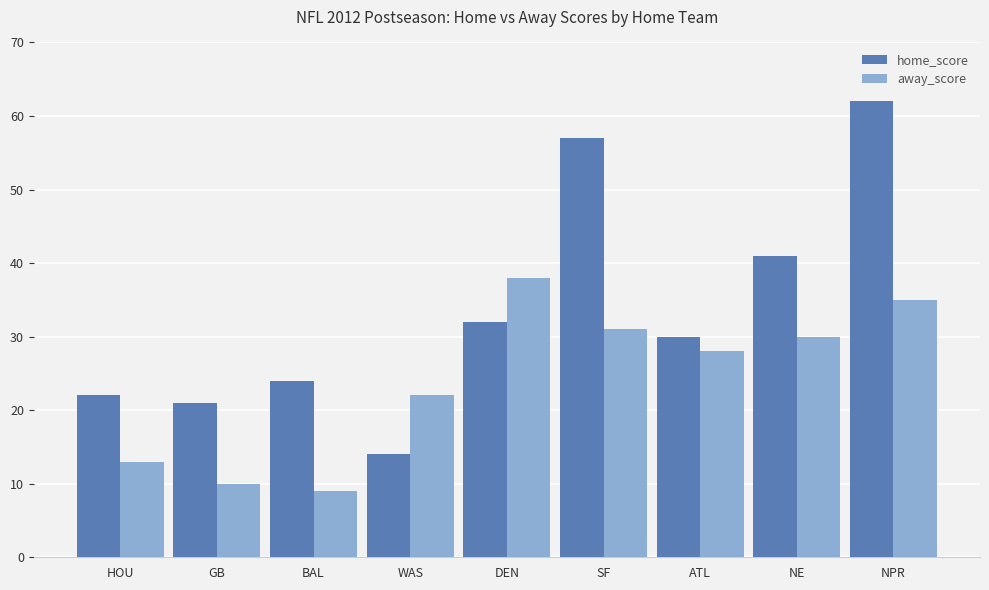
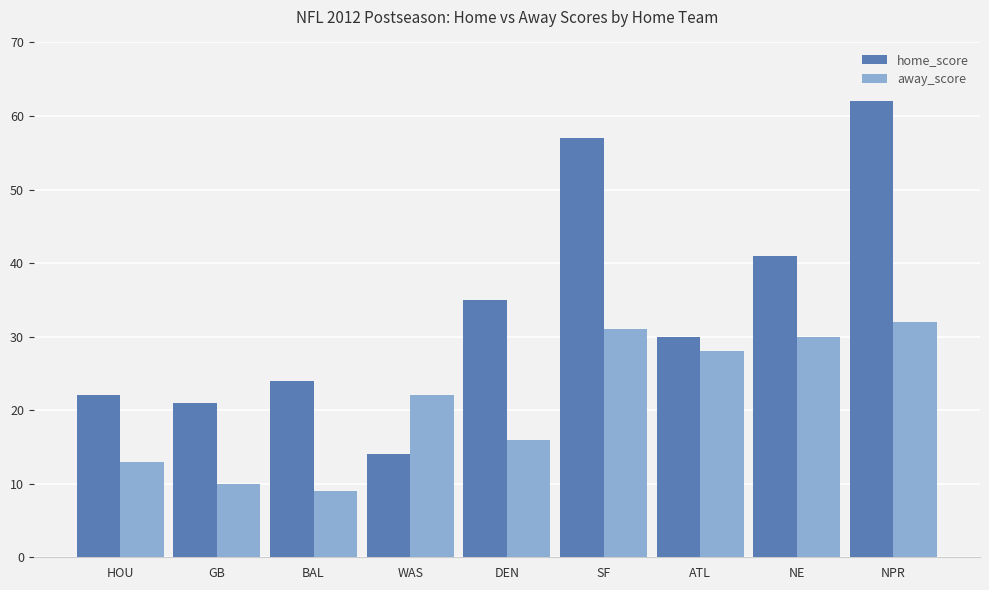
  {
    "home_score": {
      "HOU": 22,
      "GB": 21,
      "BAL": 24,
      "WAS": 14,
-     "DEN": 32,
+     "DEN": 35,
      "SF": 57,
      "ATL": 30,
      "NE": 41,
      "NPR": 62
    },
    "away_score": {
      "HOU": 13,
      "GB": 10,
      "BAL": 9,
      "WAS": 22,
-     "DEN": 38,
+     "DEN": 16,
      "SF": 31,
      "ATL": 28,
      "NE": 30,
-     "NPR": 35
+     "NPR": 32
    }
  }
